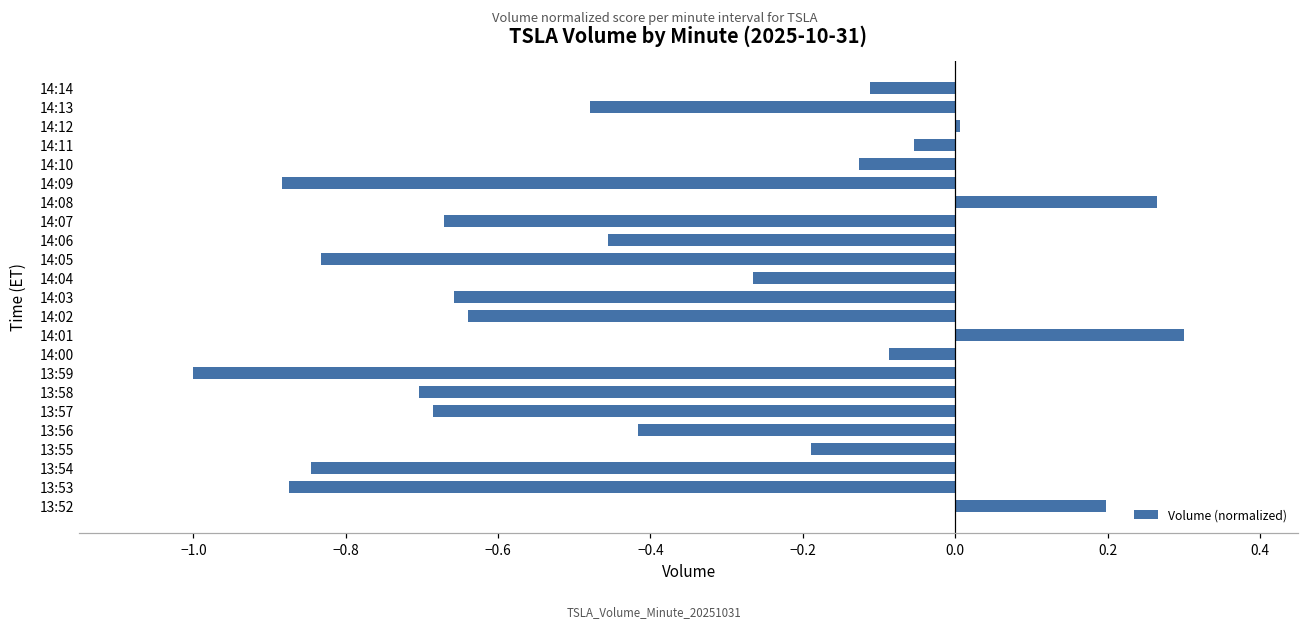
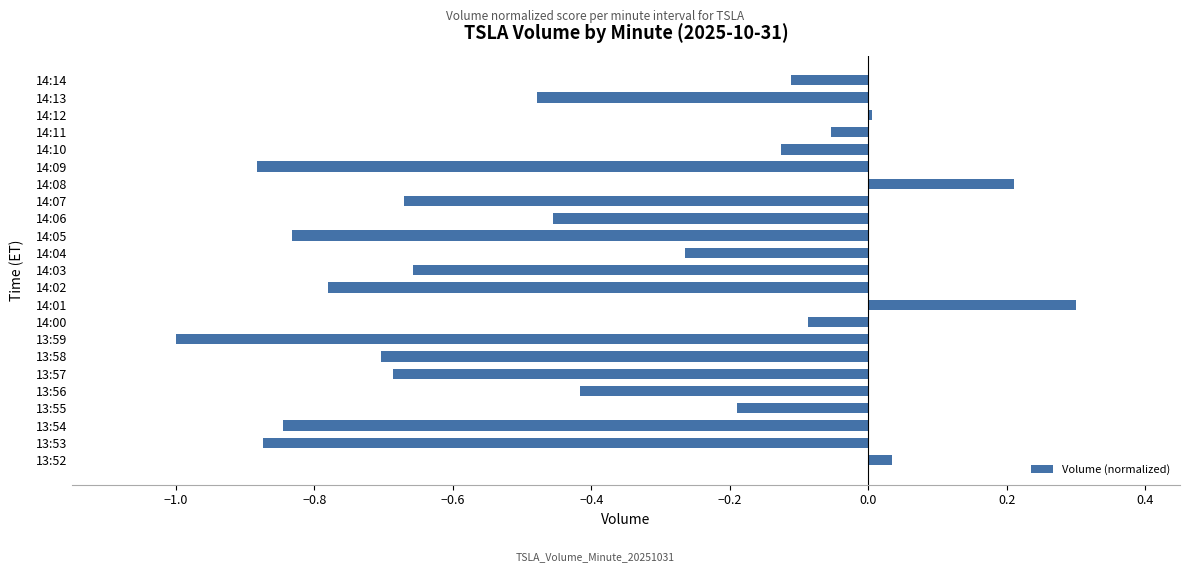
  {
    "14:14": -0.11,
    "14:13": -0.48,
    "14:12": 0.01,
    "14:11": -0.05,
    "14:10": -0.13,
    "14:09": -0.88,
-   "14:08": 0.27,
+   "14:08": 0.21,
    "14:07": -0.67,
    "14:06": -0.46,
    "14:05": -0.83,
    "14:04": -0.26,
    "14:03": -0.66,
-   "14:02": -0.64,
+   "14:02": -0.78,
    "14:01": 0.30,
    "14:00": -0.09,
    "13:59": -1.00,
    "13:58": -0.70,
    "13:57": -0.69,
    "13:56": -0.42,
    "13:55": -0.19,
    "13:54": -0.85,
    "13:53": -0.87,
-   "13:52": 0.20
+   "13:52": 0.03
  }
